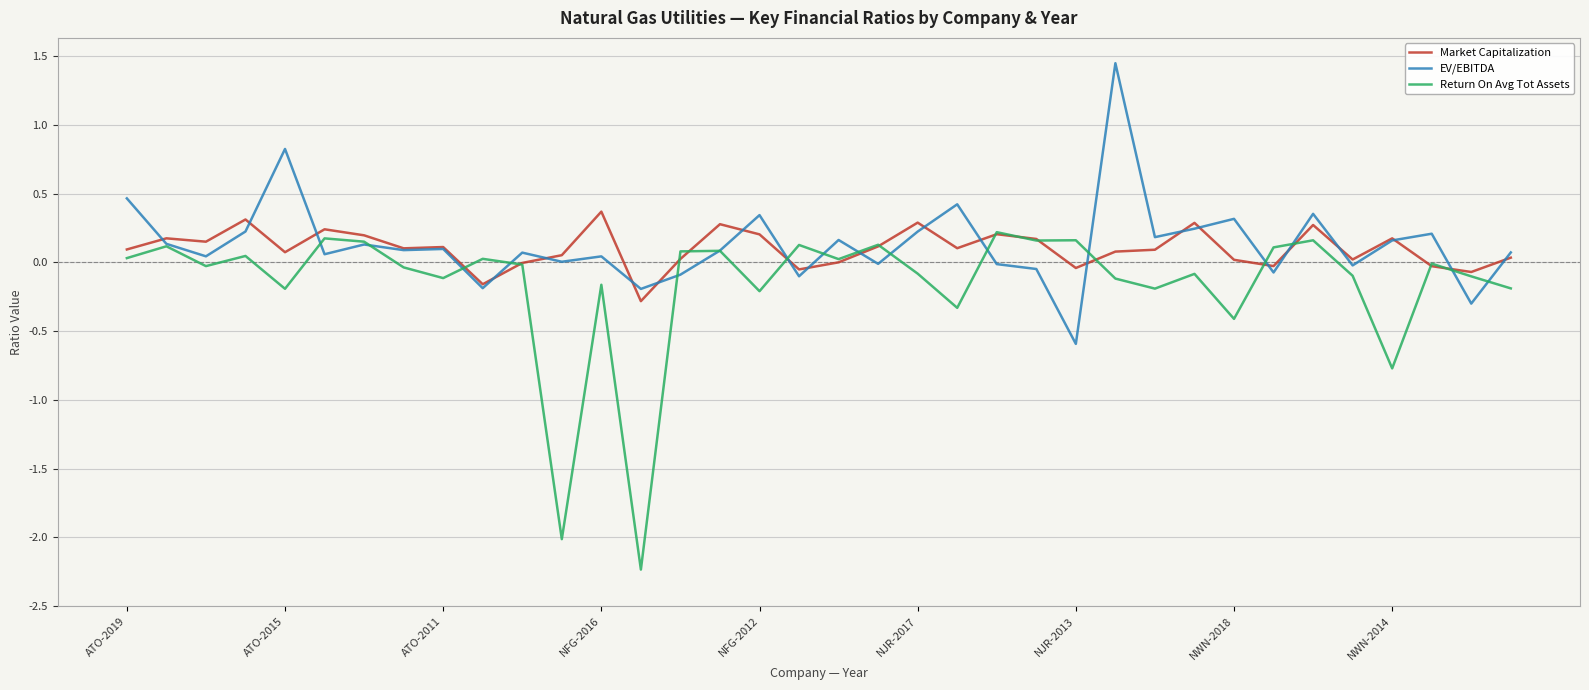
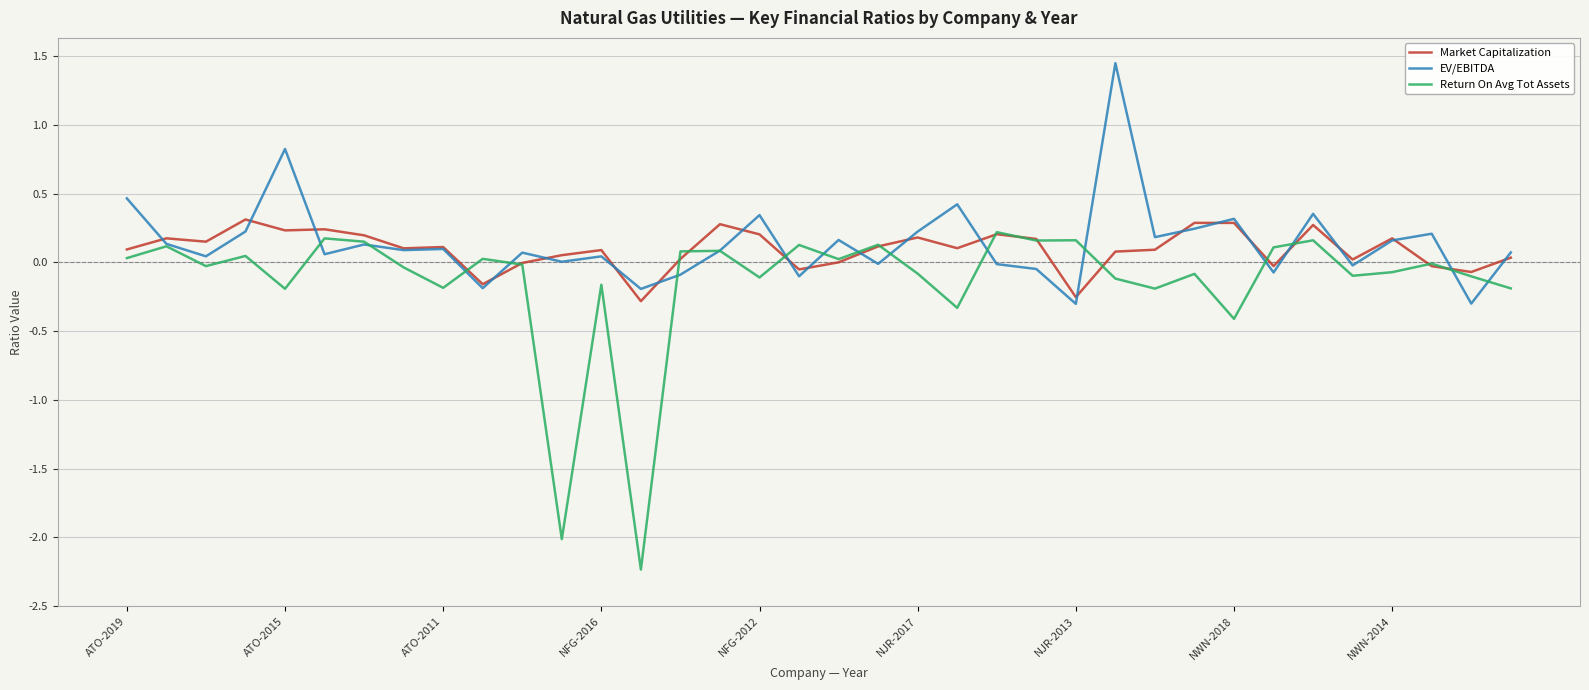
  {
    "Market Capitalization": {
      "ATO-2019": 0.09,
-     "ATO-2015": 0.07,
-     "NFG-2016": 0.37,
+     "ATO-2015": 0.23,
+     "NFG-2016": 0.09,
      "NFG-2012": 0.20,
-     "NJR-2017": 0.29,
-     "NJR-2013": -0.04,
-     "NWN-2018": 0.02
+     "NJR-2017": 0.18,
+     "NJR-2013": -0.25,
+     "NWN-2018": 0.29
    },
    "EV/EBITDA": {
      "ATO-2019": 0.46,
      "ATO-2015": 0.82,
      "NFG-2016": 0.04,
      "NFG-2012": 0.34,
      "NJR-2017": 0.22,
-     "NJR-2013": -0.59,
+     "NJR-2013": -0.30,
      "NWN-2018": 0.32
    },
    "Return On Avg Tot Assets": {
      "ATO-2019": 0.03,
      "ATO-2015": -0.19,
-     "ATO-2011": -0.11,
+     "ATO-2011": -0.19,
      "NFG-2016": -0.16,
-     "NFG-2012": -0.21,
+     "NFG-2012": -0.11,
      "NJR-2017": -0.08,
      "NJR-2013": 0.16,
      "NWN-2018": -0.41,
-     "NWN-2014": -0.77
+     "NWN-2014": -0.07
    }
  }
